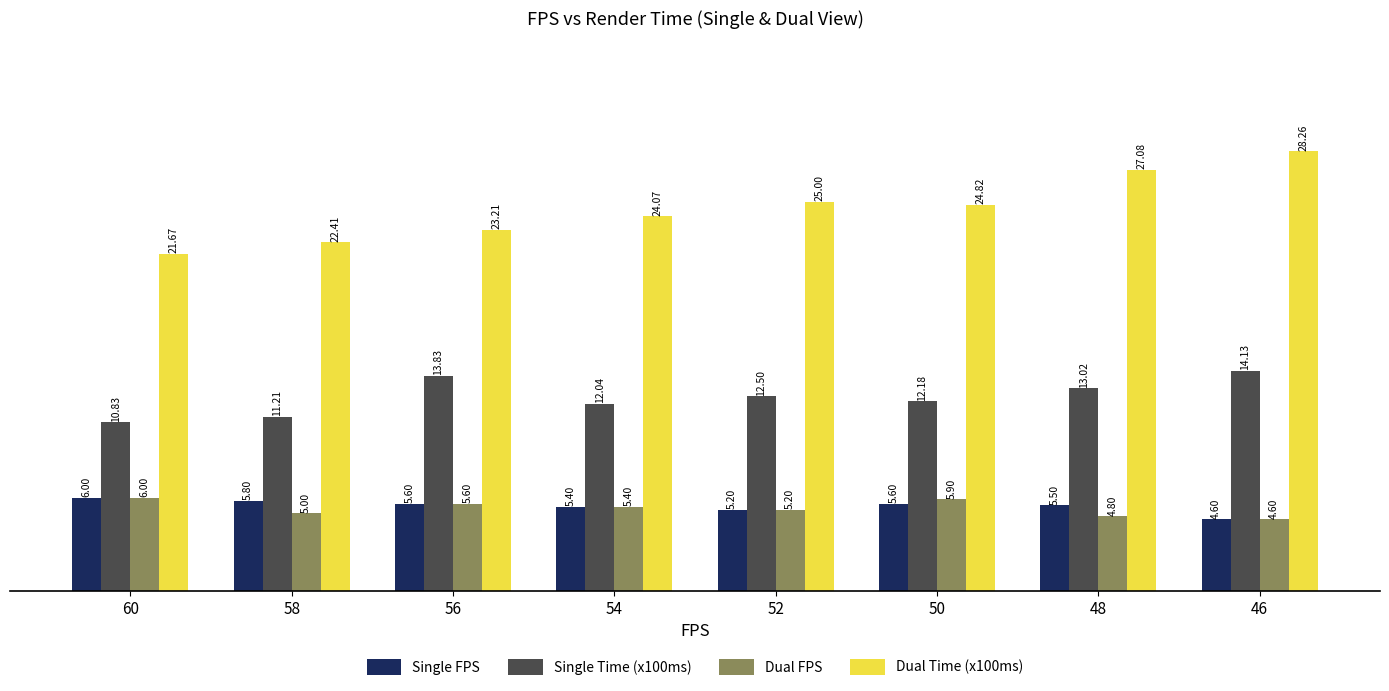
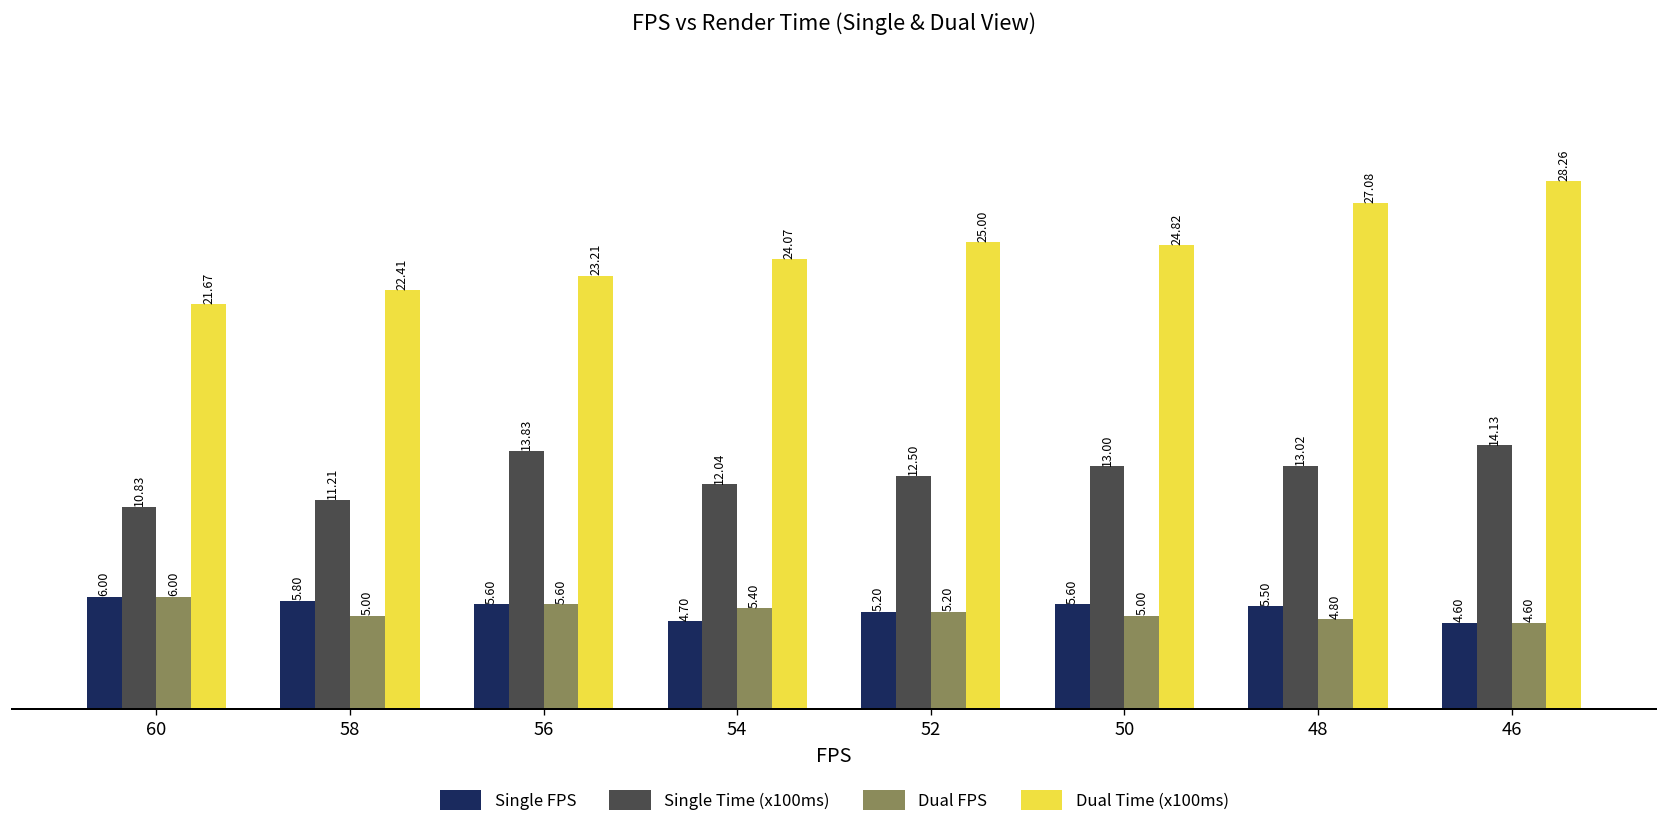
  {
    "Single FPS": {
      "60": 6.00,
      "58": 5.80,
      "56": 5.60,
-     "54": 5.40,
+     "54": 4.70,
      "52": 5.20,
      "50": 5.60,
      "48": 5.50,
      "46": 4.60
    },
    "Single Time (x100ms)": {
      "60": 10.83,
      "58": 11.21,
      "56": 13.83,
      "54": 12.04,
      "52": 12.50,
-     "50": 12.18,
+     "50": 13.00,
      "48": 13.02,
      "46": 14.13
    },
    "Dual FPS": {
      "60": 6.00,
      "58": 5.00,
      "56": 5.60,
      "54": 5.40,
      "52": 5.20,
-     "50": 5.90,
+     "50": 5.00,
      "48": 4.80,
      "46": 4.60
    },
    "Dual Time (x100ms)": {
      "60": 21.67,
      "58": 22.41,
      "56": 23.21,
      "54": 24.07,
      "52": 25.00,
      "50": 24.82,
      "48": 27.08,
      "46": 28.26
    }
  }
